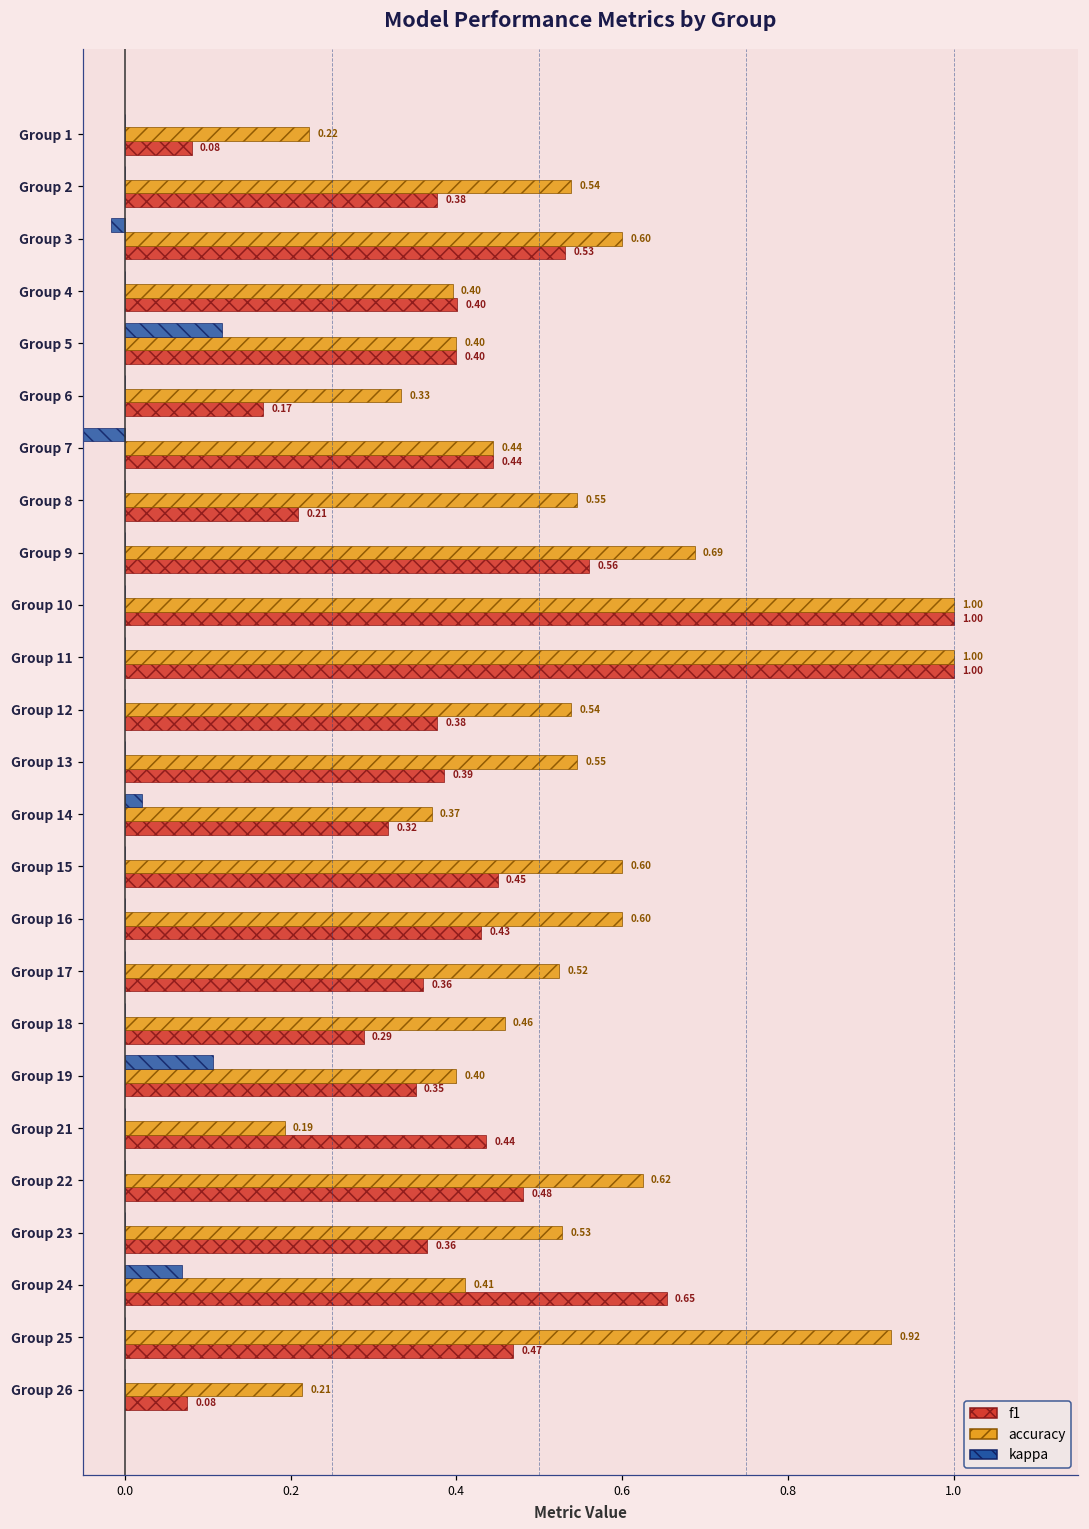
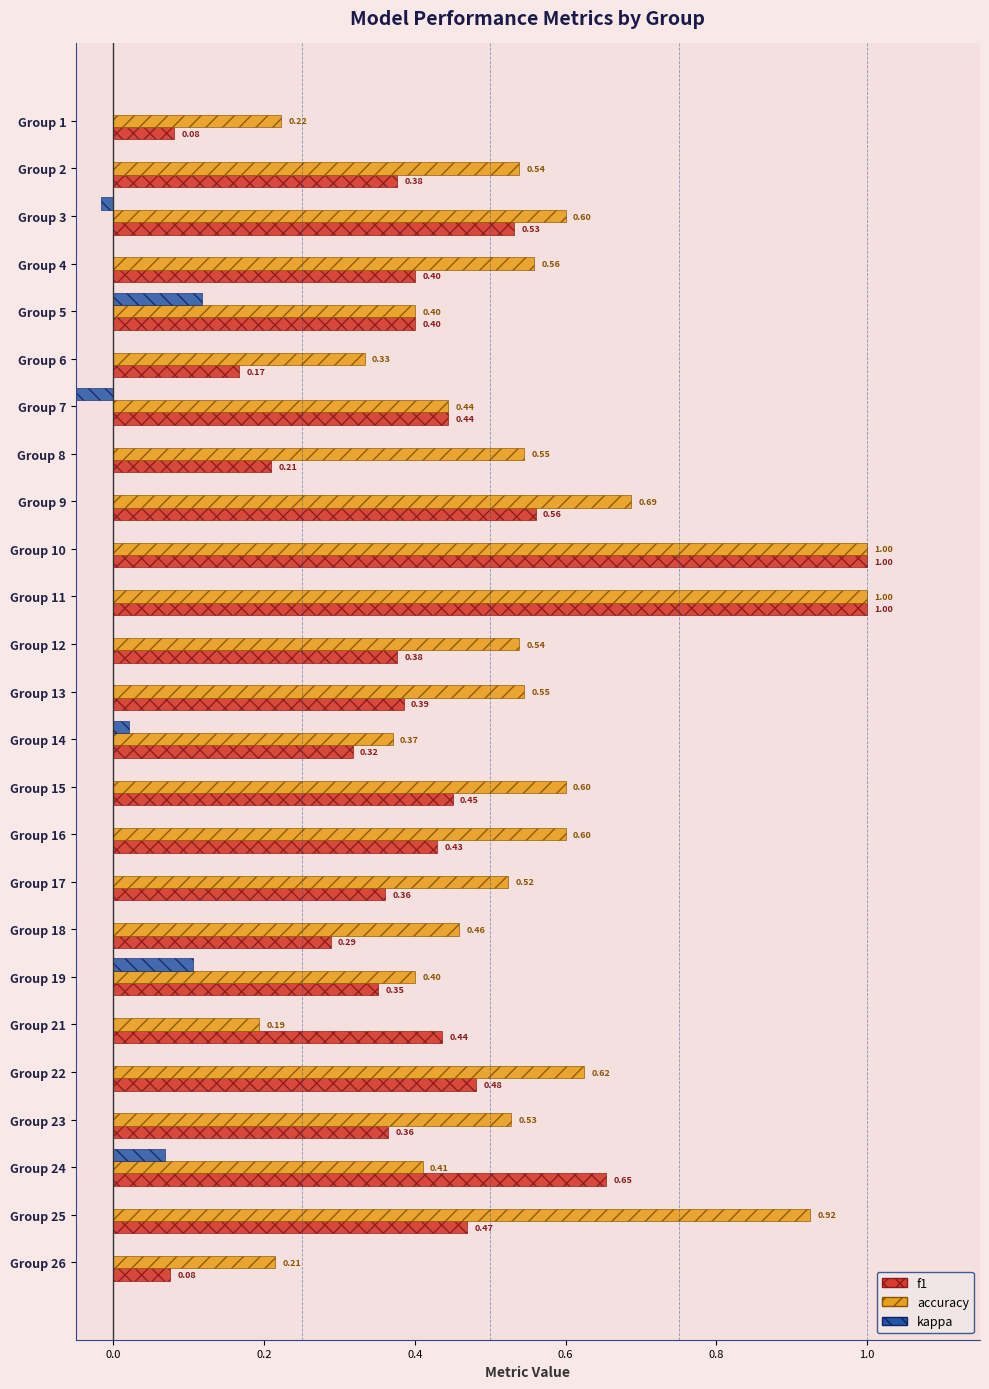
  {
    "f1": {
      "Group 1": 0.08,
      "Group 2": 0.38,
      "Group 3": 0.53,
      "Group 4": 0.40,
      "Group 5": 0.40,
      "Group 6": 0.17,
      "Group 7": 0.44,
      "Group 8": 0.21,
      "Group 9": 0.56,
      "Group 10": 1.00,
      "Group 11": 1.00,
      "Group 12": 0.38,
      "Group 13": 0.39,
      "Group 14": 0.32,
      "Group 15": 0.45,
      "Group 16": 0.43,
      "Group 17": 0.36,
      "Group 18": 0.29,
      "Group 19": 0.35,
      "Group 21": 0.44,
      "Group 22": 0.48,
      "Group 23": 0.36,
      "Group 24": 0.65,
      "Group 25": 0.47,
      "Group 26": 0.08
    },
    "accuracy": {
      "Group 1": 0.22,
      "Group 2": 0.54,
      "Group 3": 0.60,
-     "Group 4": 0.40,
+     "Group 4": 0.56,
      "Group 5": 0.40,
      "Group 6": 0.33,
      "Group 7": 0.44,
      "Group 8": 0.55,
      "Group 9": 0.69,
      "Group 10": 1.00,
      "Group 11": 1.00,
      "Group 12": 0.54,
      "Group 13": 0.55,
      "Group 14": 0.37,
      "Group 15": 0.60,
      "Group 16": 0.60,
      "Group 17": 0.52,
      "Group 18": 0.46,
      "Group 19": 0.40,
      "Group 21": 0.19,
      "Group 22": 0.62,
      "Group 23": 0.53,
      "Group 24": 0.41,
      "Group 25": 0.92,
      "Group 26": 0.21
    },
    "kappa": {
      "Group 1": 0.00,
      "Group 2": 0.00,
      "Group 3": -0.02,
      "Group 4": 0.00,
      "Group 5": 0.12,
      "Group 6": 0.00,
      "Group 8": 0.00,
      "Group 9": 0.00,
      "Group 10": 0.00,
      "Group 11": 0.00,
      "Group 12": 0.00,
      "Group 13": 0.00,
      "Group 14": 0.02,
      "Group 15": 0.00,
      "Group 16": 0.00,
      "Group 17": 0.00,
      "Group 18": 0.00,
      "Group 19": 0.11,
      "Group 21": 0.00,
      "Group 22": 0.00,
      "Group 23": 0.00,
      "Group 24": 0.07,
      "Group 25": 0.00,
      "Group 26": 0.00
    }
  }
